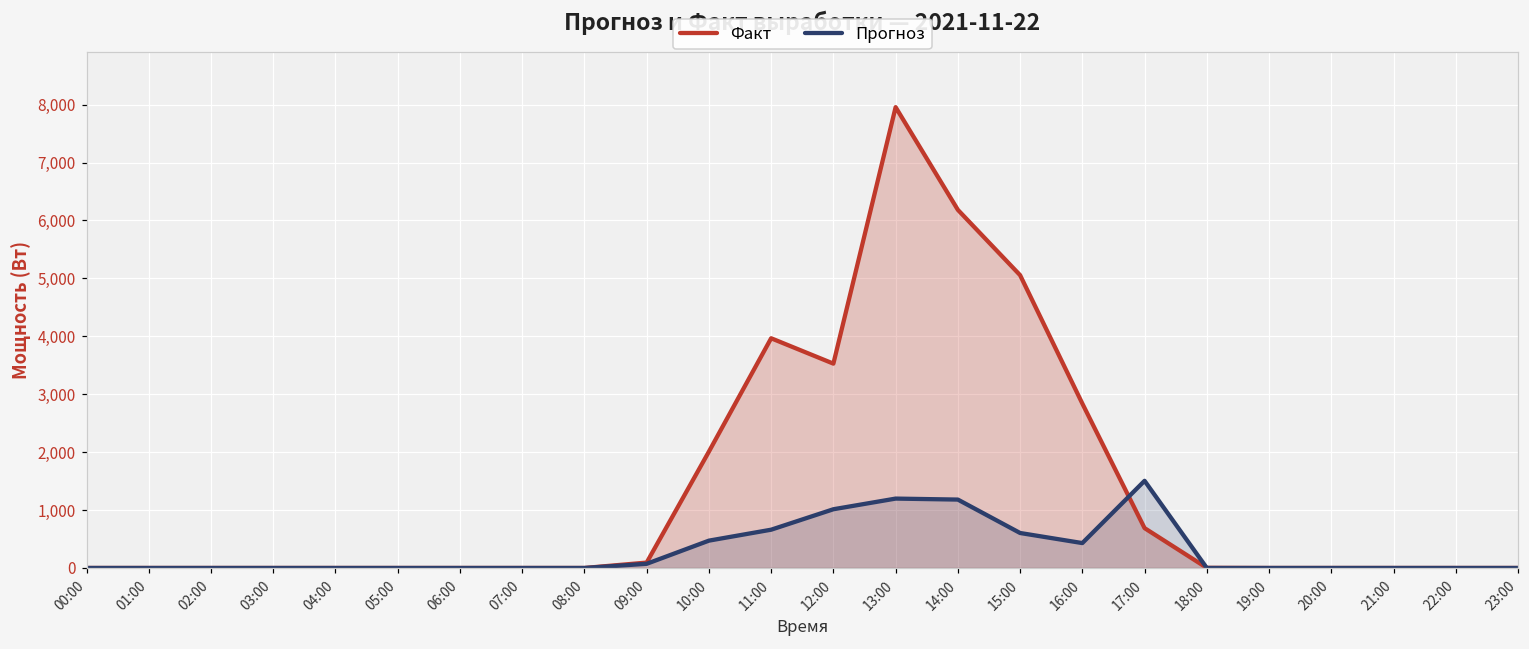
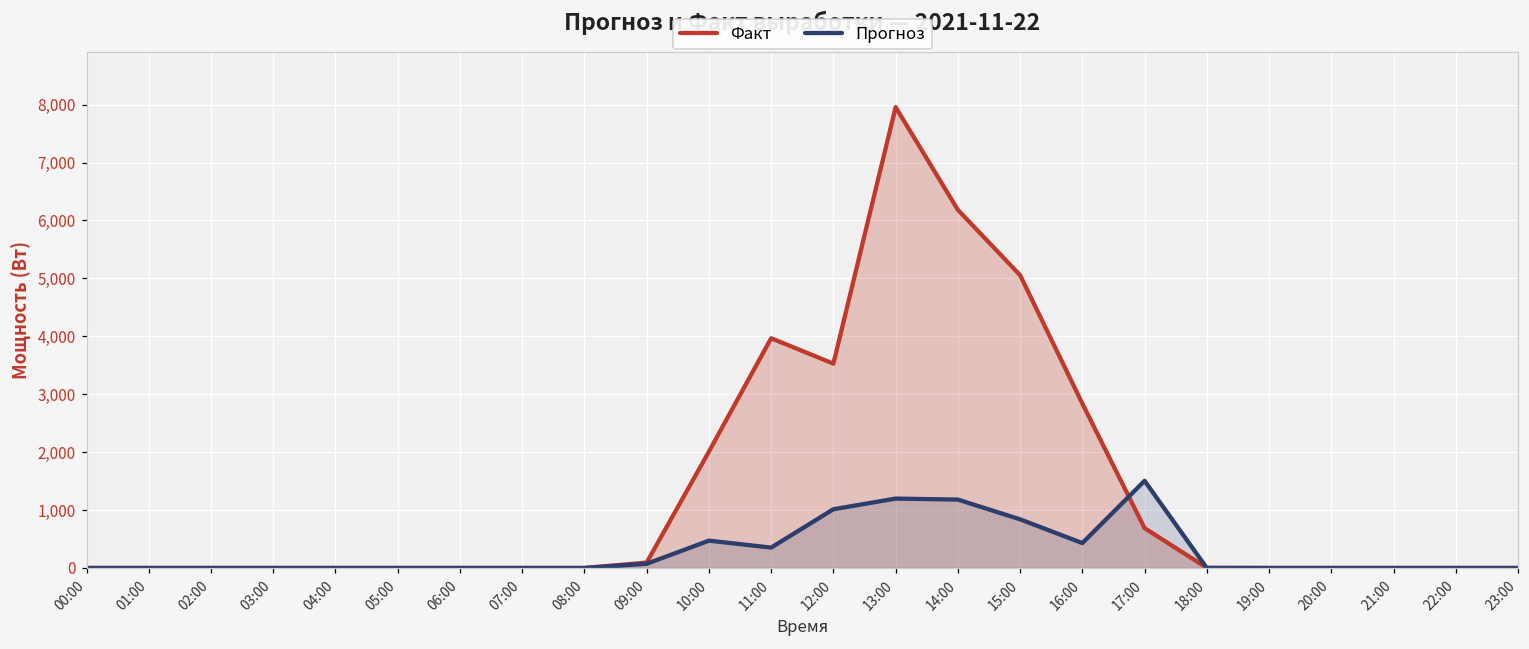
  {
    "Факт": {
      "10:00": "2,000",
      "11:00": "4,000",
      "12:00": "3,500",
      "13:00": "8,000",
      "14:00": "6,200",
      "15:00": "5,100",
      "16:00": "2,800",
      "17:00": "700"
    },
    "Прогноз": {
      "10:00": "500",
-     "11:00": "700",
+     "11:00": "400",
      "12:00": "1,000",
      "13:00": "1,200",
      "14:00": "1,200",
-     "15:00": "600",
+     "15:00": "800",
      "16:00": "400",
      "17:00": "1,500"
    }
  }
